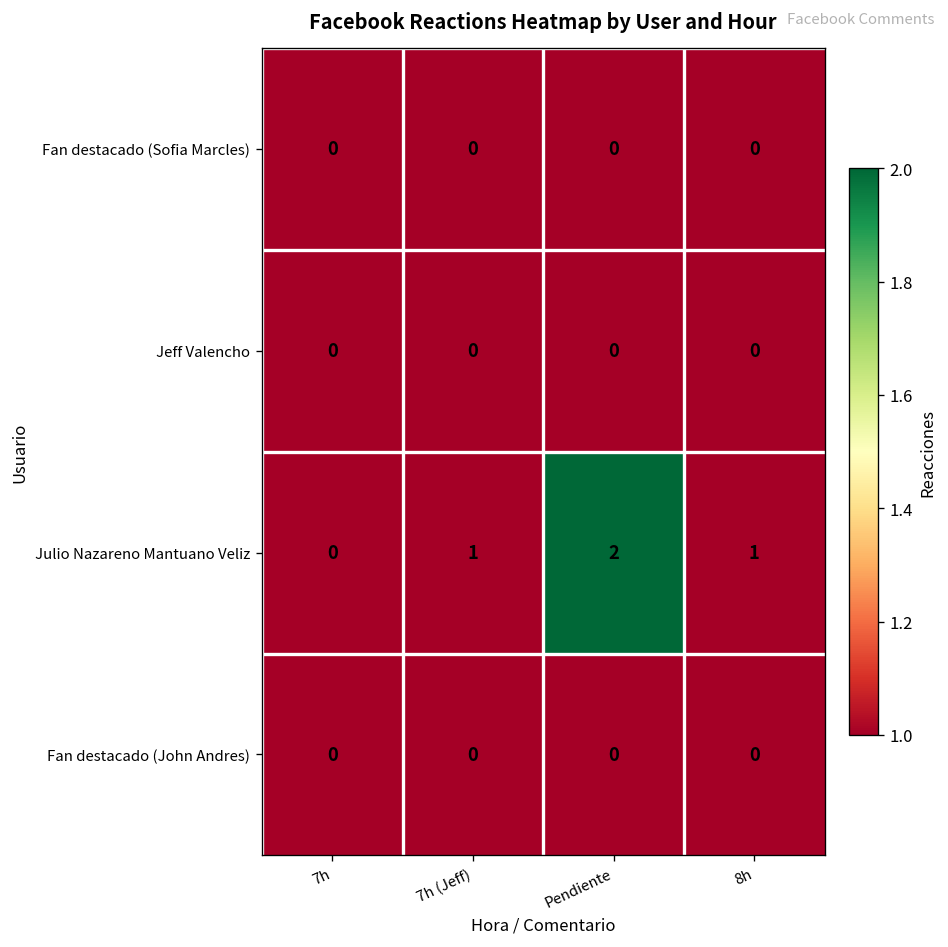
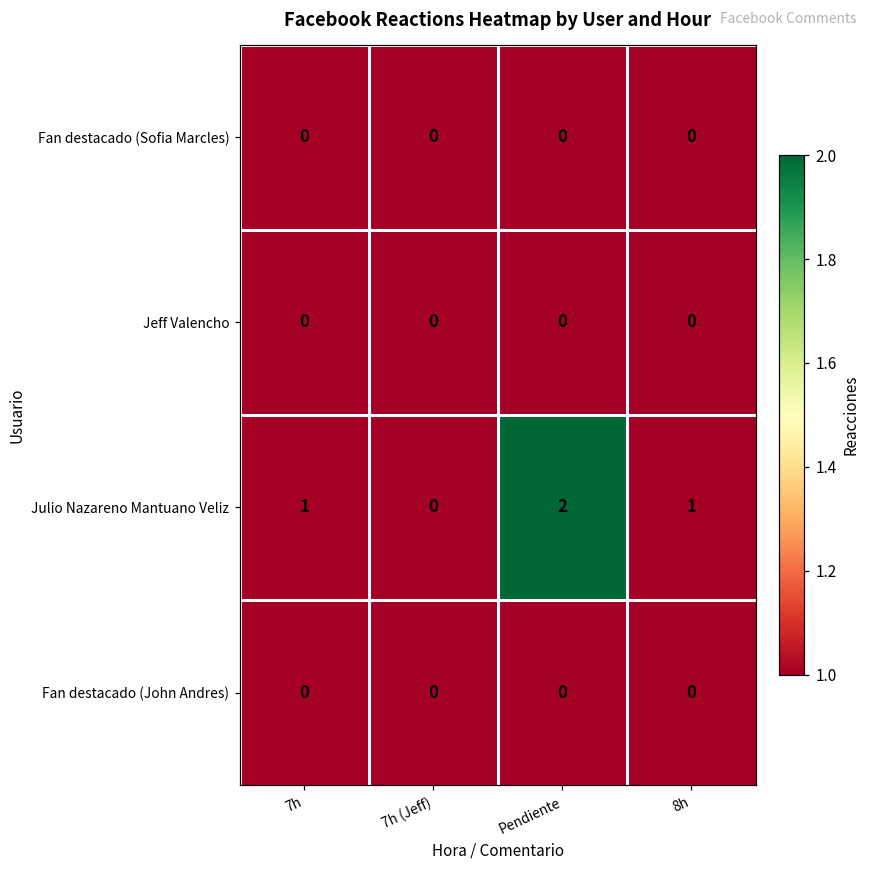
  {
    "Fan destacado (Sofia Marcles)": {
      "7h": 0,
      "7h (Jeff)": 0,
      "Pendiente": 0,
      "8h": 0
    },
    "Jeff Valencho": {
      "7h": 0,
      "7h (Jeff)": 0,
      "Pendiente": 0,
      "8h": 0
    },
    "Julio Nazareno Mantuano Veliz": {
-     "7h": 0,
-     "7h (Jeff)": 1,
+     "7h": 1,
+     "7h (Jeff)": 0,
      "Pendiente": 2,
      "8h": 1
    },
    "Fan destacado (John Andres)": {
      "7h": 0,
      "7h (Jeff)": 0,
      "Pendiente": 0,
      "8h": 0
    }
  }
